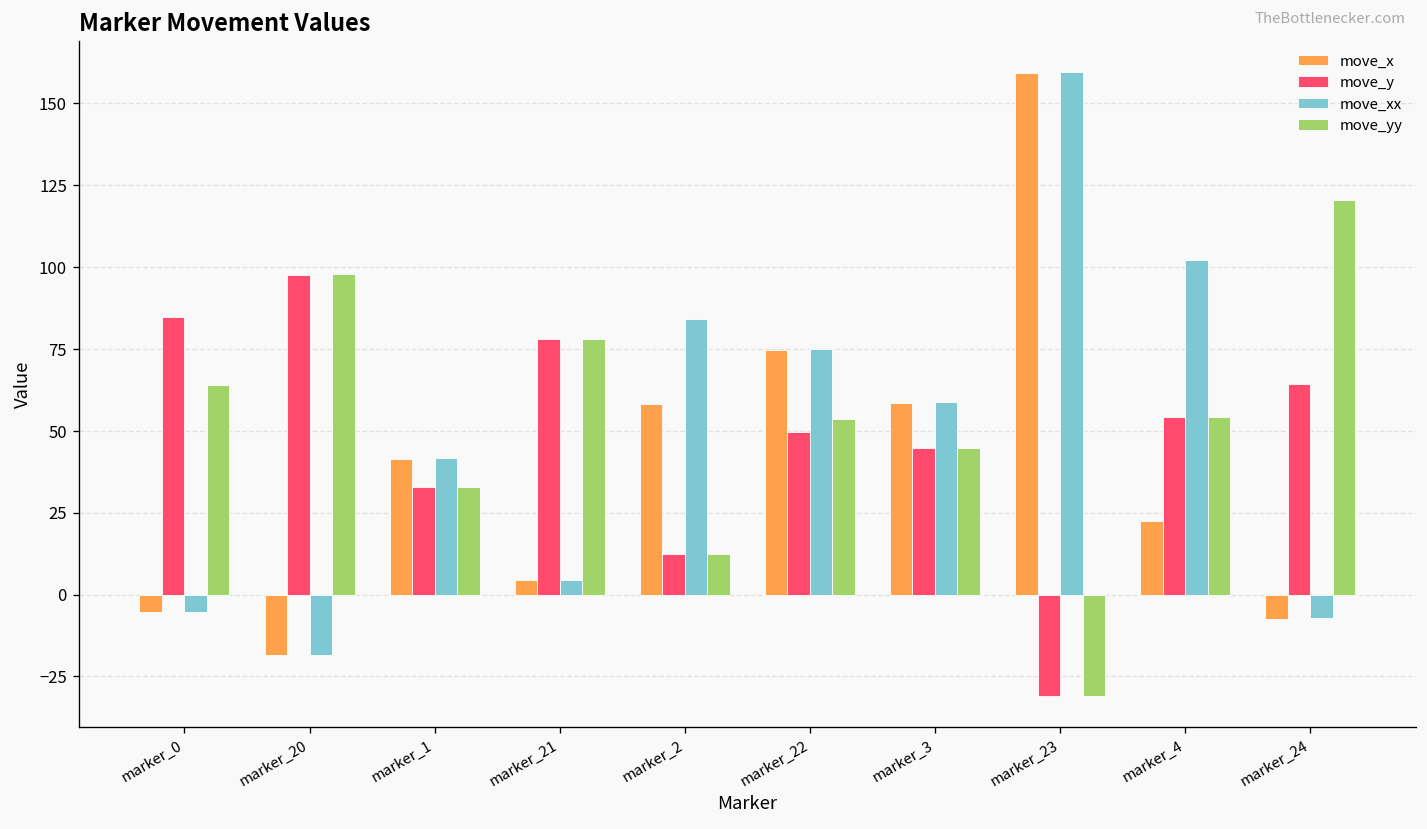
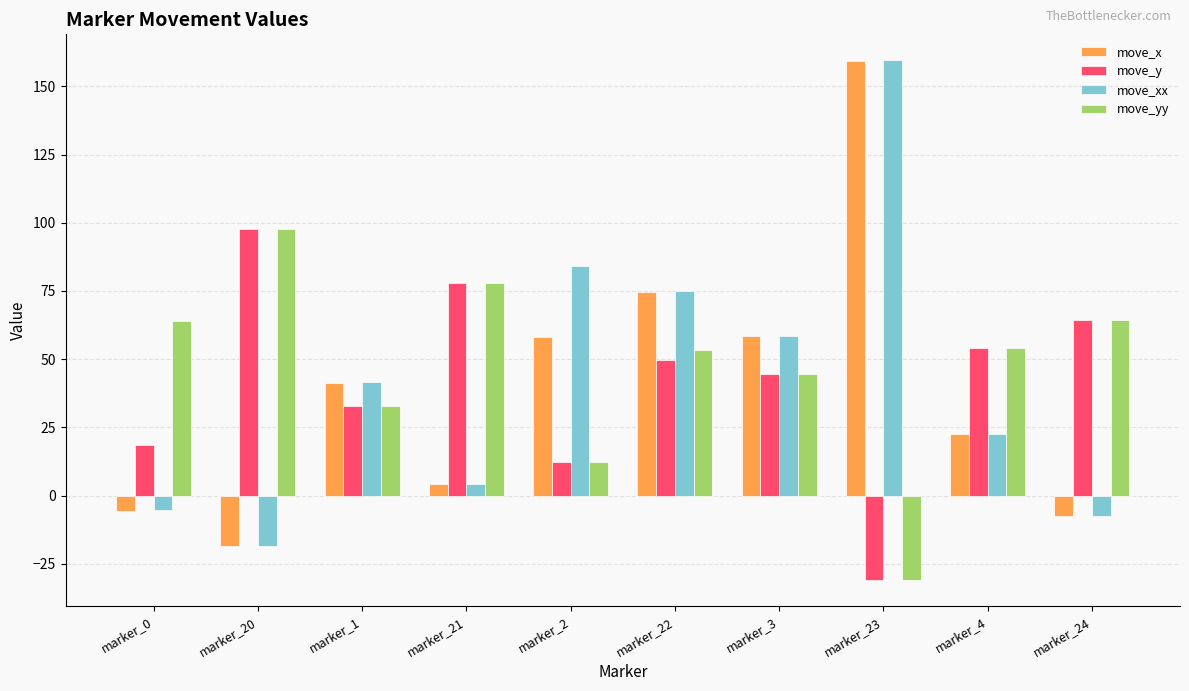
  {
    "move_x": {
      "marker_0": -5,
      "marker_20": -19,
      "marker_1": 41,
      "marker_21": 4,
      "marker_2": 58,
      "marker_22": 75,
      "marker_3": 59,
      "marker_23": 159,
      "marker_4": 23,
      "marker_24": -7
    },
    "move_y": {
-     "marker_0": 85,
+     "marker_0": 18,
      "marker_20": 98,
      "marker_1": 33,
      "marker_21": 78,
      "marker_2": 12,
      "marker_22": 50,
      "marker_3": 45,
      "marker_23": -31,
      "marker_4": 54,
      "marker_24": 64
    },
    "move_xx": {
      "marker_0": -5,
      "marker_20": -18,
      "marker_1": 42,
      "marker_21": 4,
      "marker_2": 84,
      "marker_22": 75,
      "marker_3": 59,
      "marker_23": 160,
-     "marker_4": 102,
+     "marker_4": 23,
      "marker_24": -7
    },
    "move_yy": {
      "marker_0": 64,
      "marker_20": 98,
      "marker_1": 33,
      "marker_21": 78,
      "marker_2": 12,
      "marker_22": 54,
      "marker_3": 45,
      "marker_23": -31,
      "marker_4": 54,
-     "marker_24": 121
+     "marker_24": 64
    }
  }
